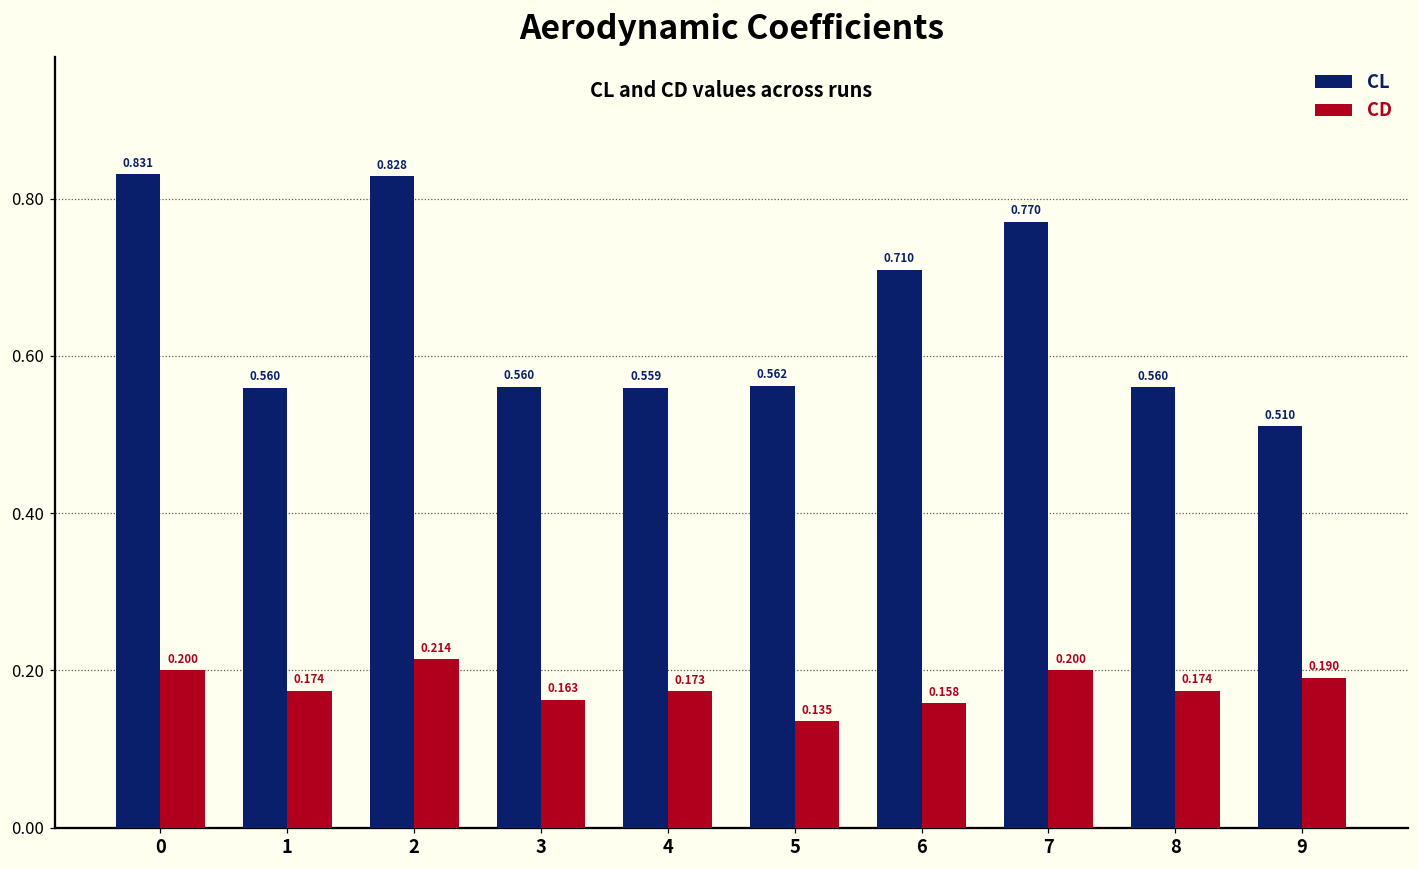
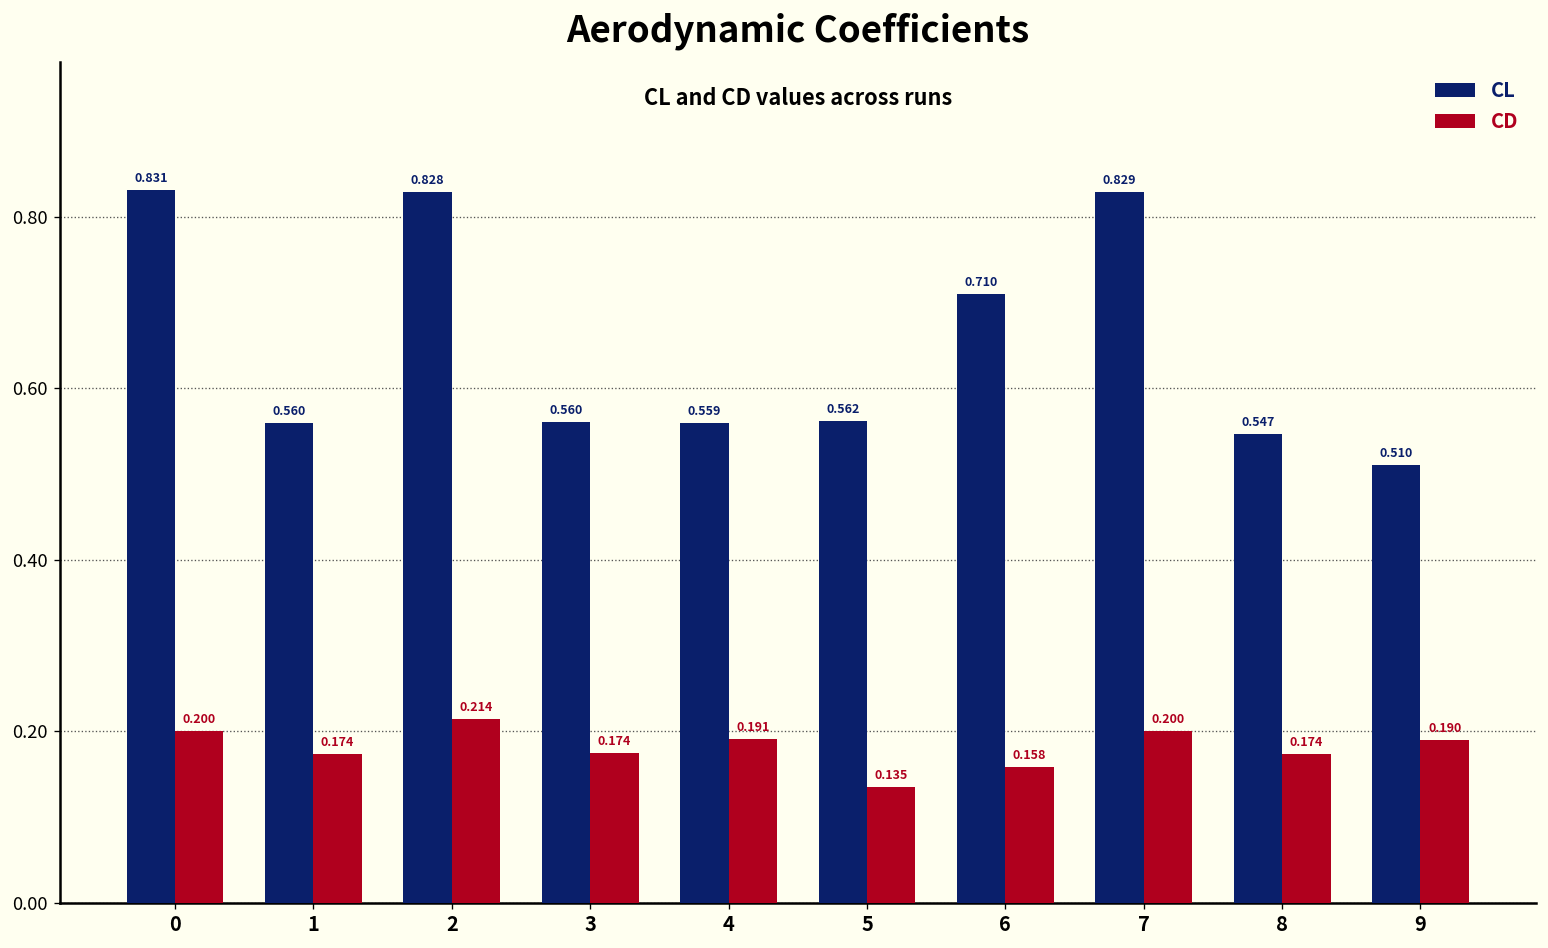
  {
    "CL": {
      "0": 0.831,
      "1": 0.560,
      "2": 0.828,
      "3": 0.560,
      "4": 0.559,
      "5": 0.562,
      "6": 0.710,
-     "7": 0.770,
-     "8": 0.560,
+     "7": 0.829,
+     "8": 0.547,
      "9": 0.510
    },
    "CD": {
      "0": 0.200,
      "1": 0.174,
      "2": 0.214,
-     "3": 0.163,
-     "4": 0.173,
+     "3": 0.174,
+     "4": 0.191,
      "5": 0.135,
      "6": 0.158,
      "7": 0.200,
      "8": 0.174,
      "9": 0.190
    }
  }
